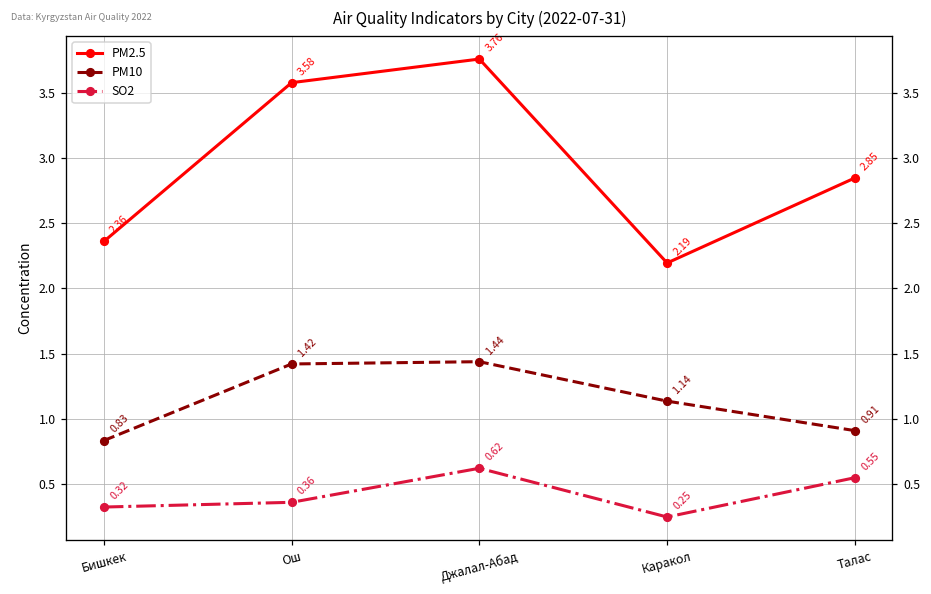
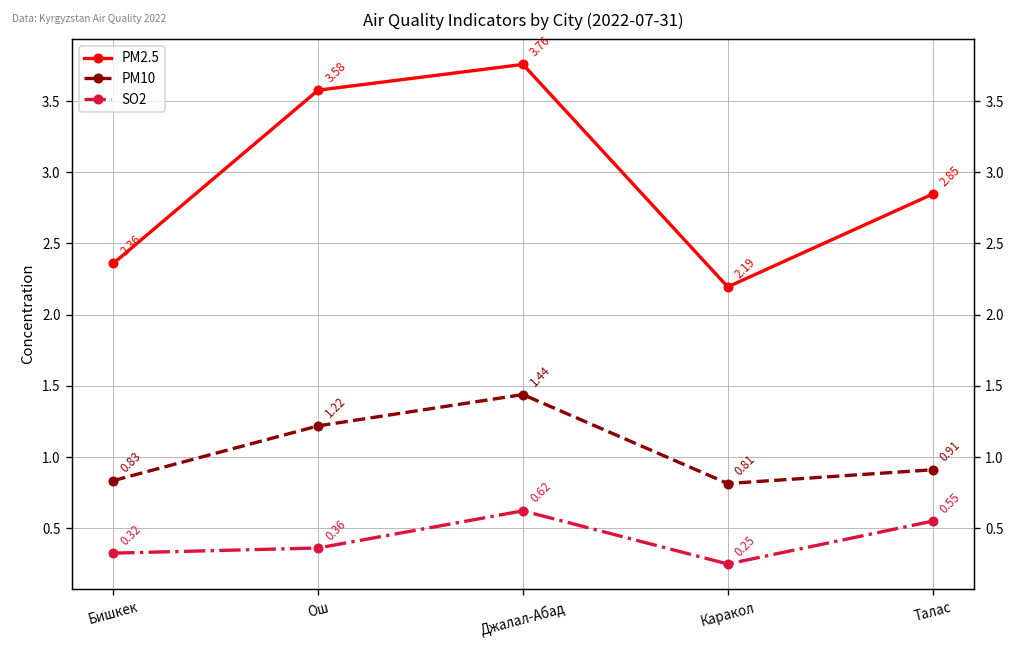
  {
    "PM2.5": {
      "Бишкек": 2.36,
      "Ош": 3.58,
      "Джалал-Абад": 3.76,
      "Каракол": 2.19,
      "Талас": 2.85
    },
    "PM10": {
      "Бишкек": 0.83,
-     "Ош": 1.42,
+     "Ош": 1.22,
      "Джалал-Абад": 1.44,
-     "Каракол": 1.14,
+     "Каракол": 0.81,
      "Талас": 0.91
    },
    "SO2": {
      "Бишкек": 0.32,
      "Ош": 0.36,
      "Джалал-Абад": 0.62,
      "Каракол": 0.25,
      "Талас": 0.55
    }
  }
